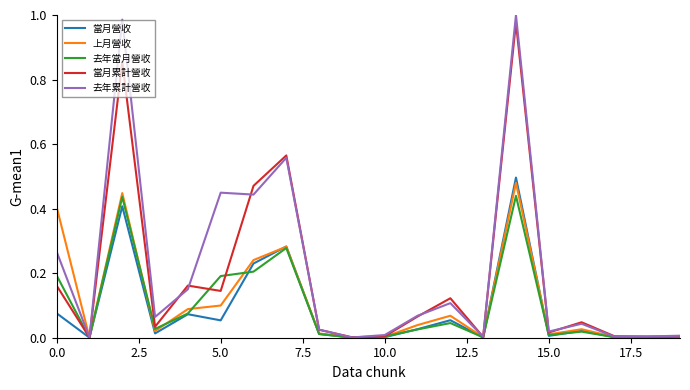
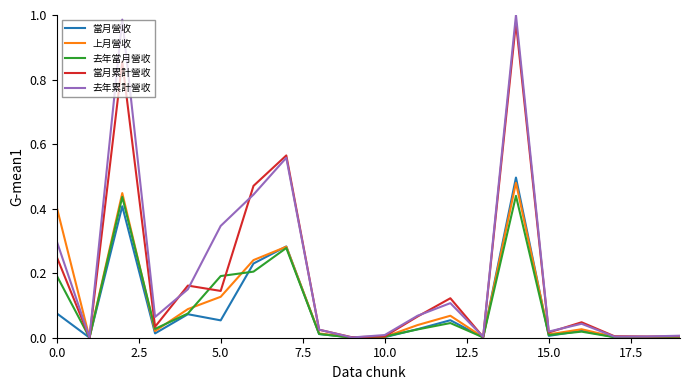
  {
    "當月營收": {
      "0.0": 0.08,
      "5.0": 0.05
    },
    "上月營收": {
      "0.0": 0.41,
-     "5.0": 0.10
+     "5.0": 0.13
    },
    "去年當月營收": {
      "0.0": 0.19,
      "5.0": 0.19
    },
    "當月累計營收": {
-     "0.0": 0.16,
+     "0.0": 0.25,
      "5.0": 0.14
    },
    "去年累計營收": {
-     "0.0": 0.27,
-     "5.0": 0.45
+     "0.0": 0.30,
+     "5.0": 0.35
    }
  }
